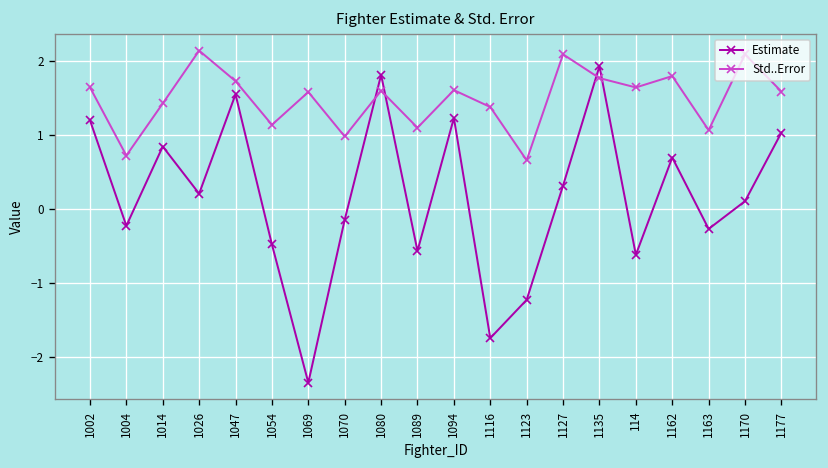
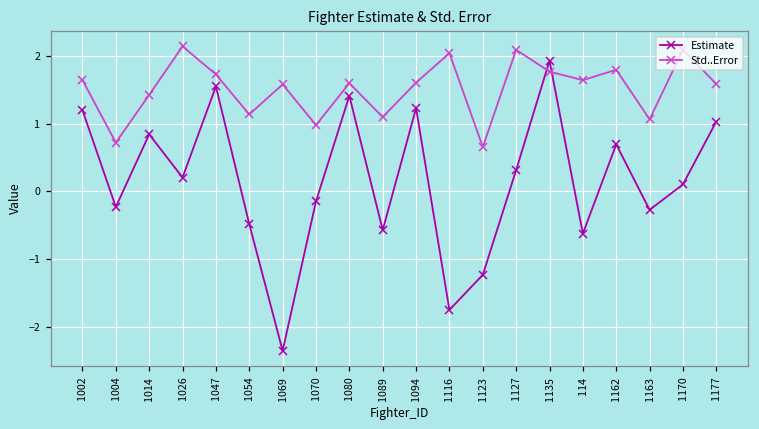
  {
    "Estimate": {
      "1002": 1.2,
      "1004": -0.2,
      "1014": 0.8,
      "1026": 0.2,
      "1047": 1.5,
      "1054": -0.5,
      "1069": -2.4,
      "1070": -0.1,
-     "1080": 1.8,
+     "1080": 1.4,
      "1089": -0.6,
      "1094": 1.2,
      "1116": -1.8,
      "1123": -1.2,
      "1127": 0.3,
      "1135": 1.9,
      "114": -0.6,
      "1162": 0.7,
      "1163": -0.3,
      "1170": 0.1,
      "1177": 1.0
    },
    "Std..Error": {
      "1002": 1.6,
      "1004": 0.7,
      "1014": 1.4,
      "1026": 2.1,
      "1047": 1.7,
      "1054": 1.1,
      "1069": 1.6,
      "1070": 1.0,
      "1080": 1.6,
      "1089": 1.1,
      "1094": 1.6,
-     "1116": 1.4,
+     "1116": 2.0,
      "1123": 0.7,
      "1127": 2.1,
      "1135": 1.8,
      "114": 1.6,
      "1162": 1.8,
      "1163": 1.1,
      "1177": 1.6
    }
  }
